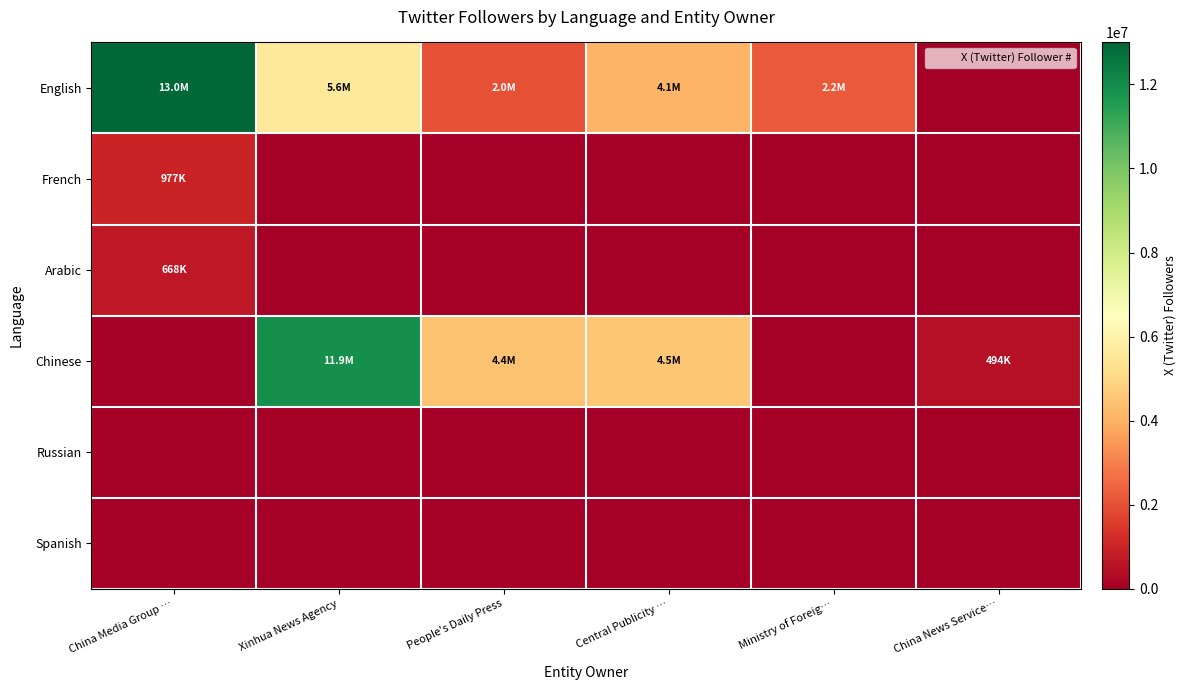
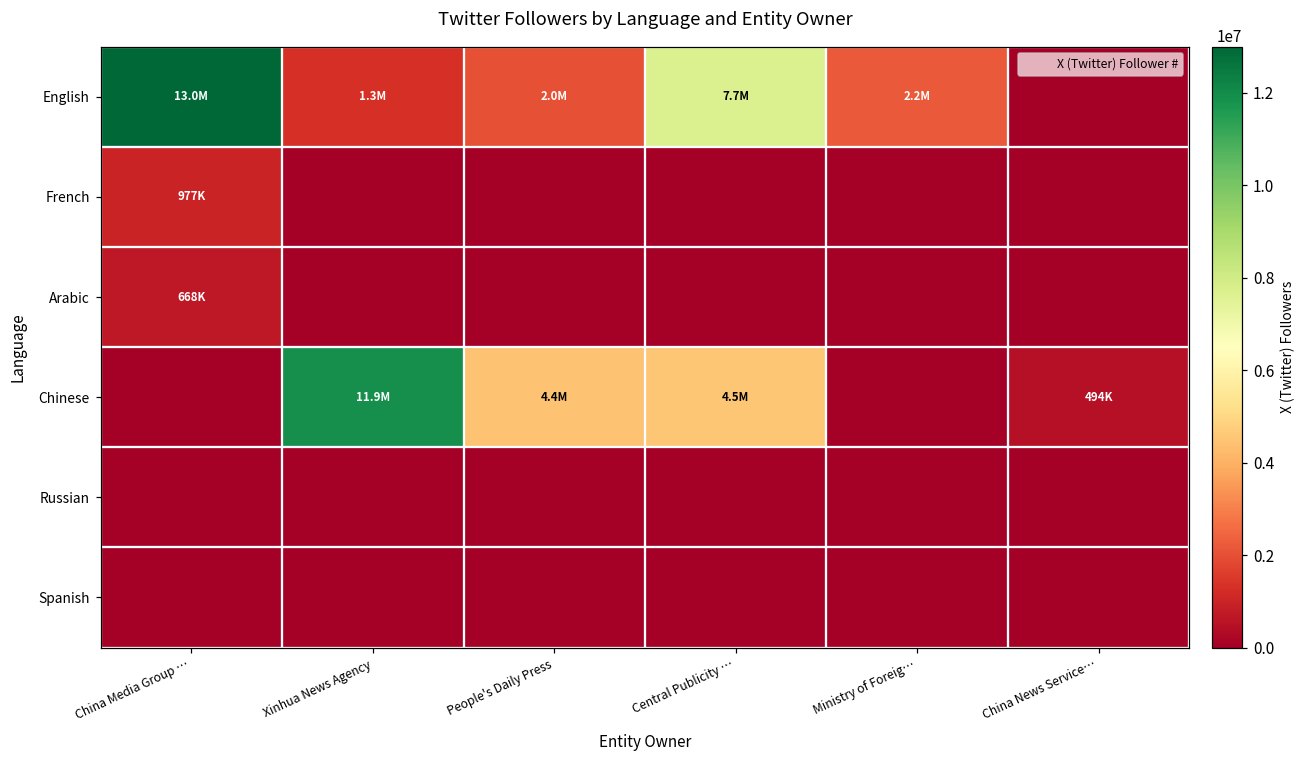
  {
    "English": {
      "China Media Group …": "13.0M",
-     "Xinhua News Agency": "5.6M",
+     "Xinhua News Agency": "1.3M",
      "People's Daily Press": "2.0M",
-     "Central Publicity …": "4.1M",
+     "Central Publicity …": "7.7M",
      "Ministry of Foreig…": "2.2M"
    },
    "French": {
      "China Media Group …": "977K"
    },
    "Arabic": {
      "China Media Group …": "668K"
    },
    "Chinese": {
      "Xinhua News Agency": "11.9M",
      "People's Daily Press": "4.4M",
      "Central Publicity …": "4.5M",
      "China News Service…": "494K"
    }
  }
